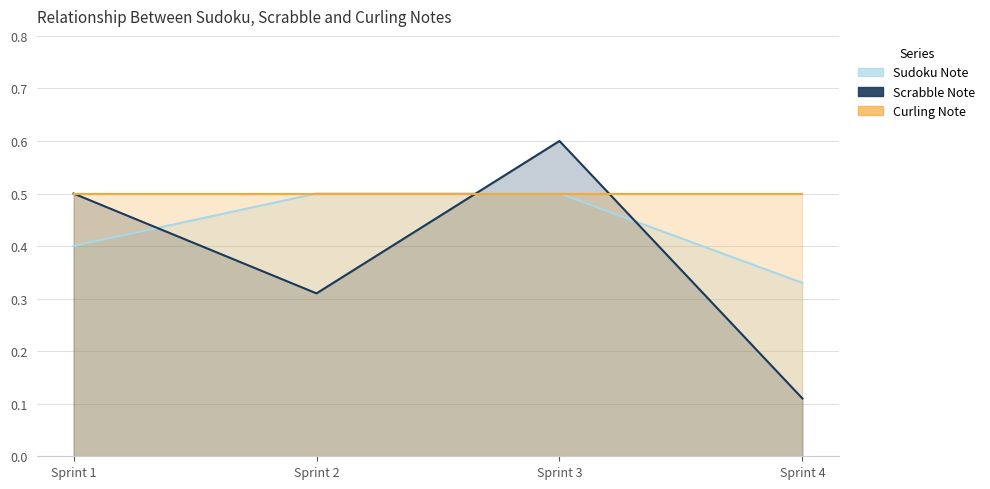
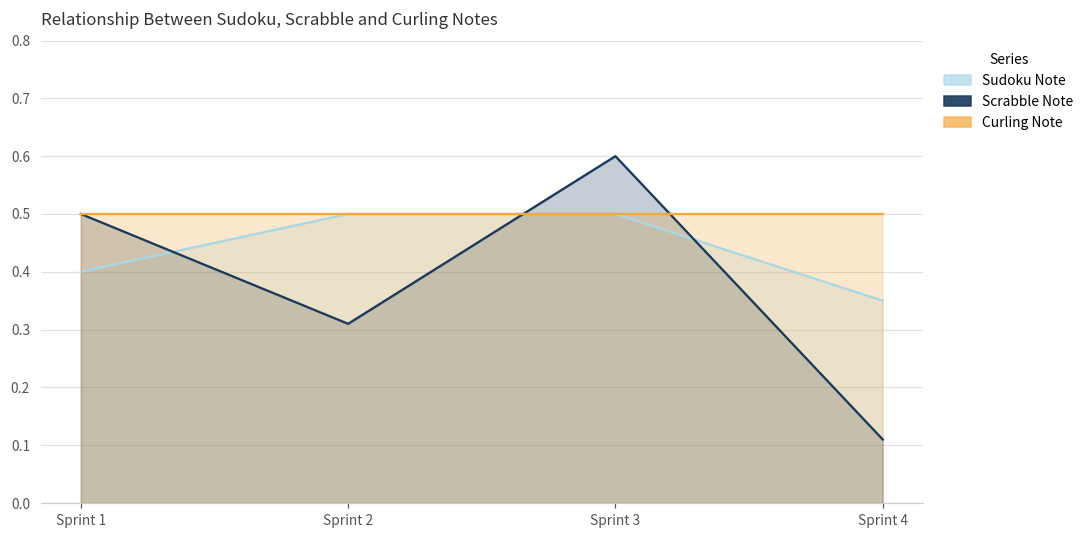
  {
    "Sudoku Note": {
      "Sprint 1": 0.40,
-     "Sprint 4": 0.33
+     "Sprint 4": 0.35
    },
    "Scrabble Note": {
      "Sprint 2": 0.31,
      "Sprint 3": 0.60,
      "Sprint 4": 0.11
    },
    "Curling Note": {
      "Sprint 4": 0.50
    }
  }
